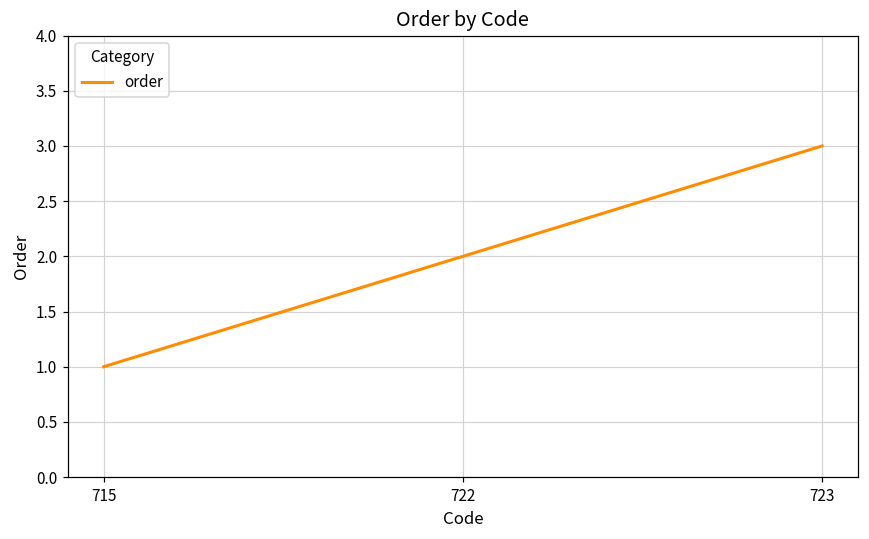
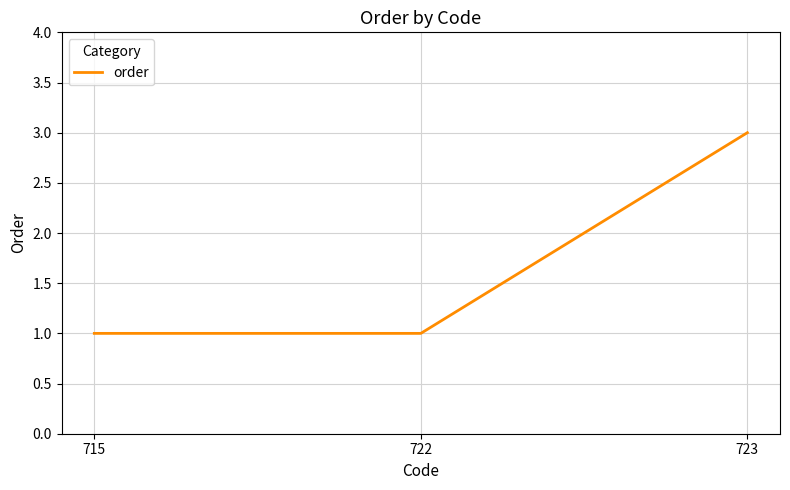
  {
    "715": 1,
-   "722": 2,
+   "722": 1,
    "723": 3
  }
